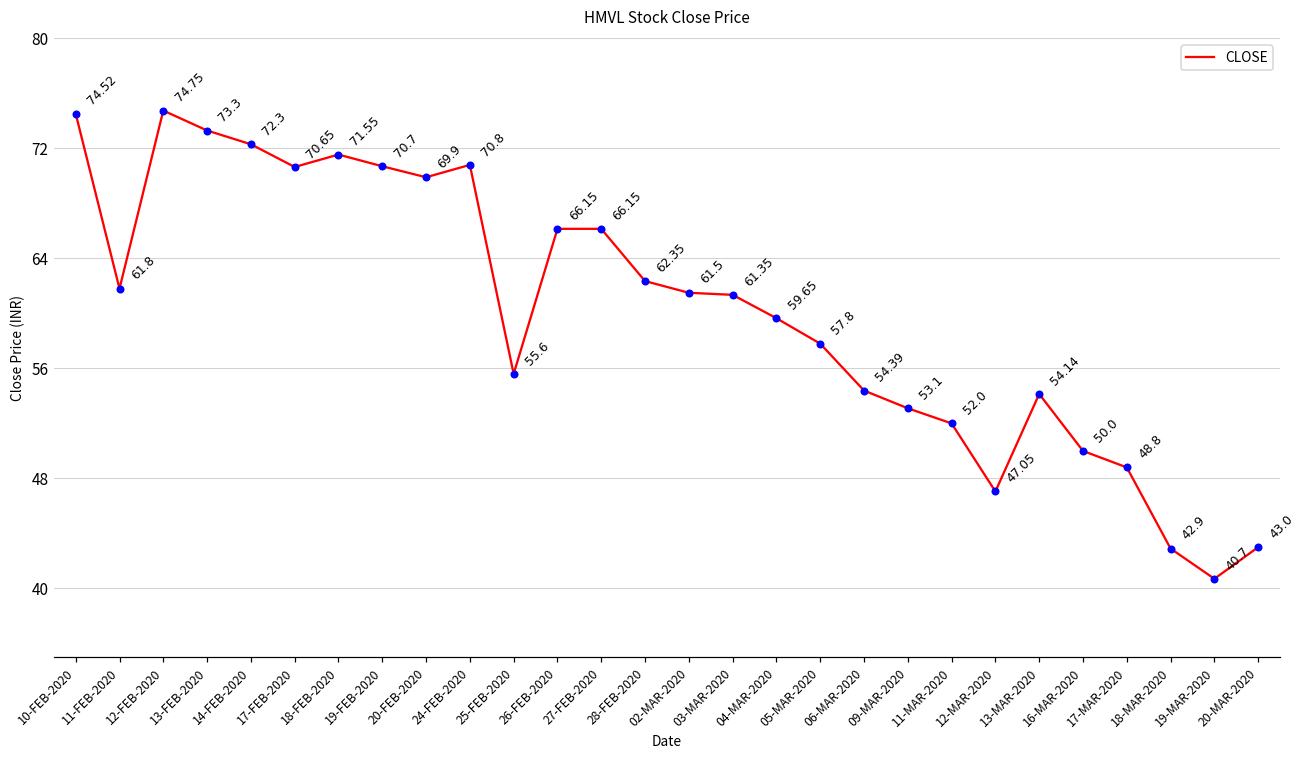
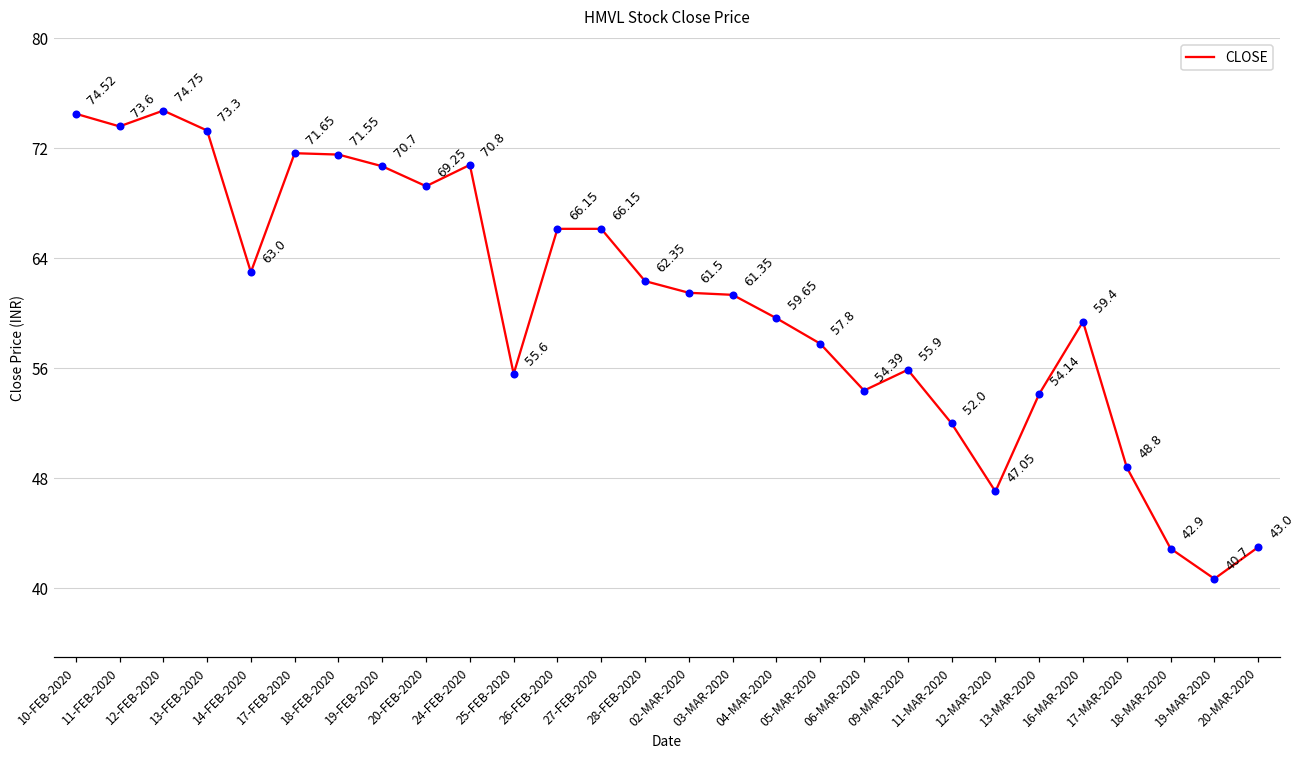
  {
    "10-FEB-2020": 74.52,
-   "11-FEB-2020": 61.8,
+   "11-FEB-2020": 73.6,
    "12-FEB-2020": 74.75,
    "13-FEB-2020": 73.3,
-   "14-FEB-2020": 72.3,
-   "17-FEB-2020": 70.65,
+   "14-FEB-2020": 63.0,
+   "17-FEB-2020": 71.65,
    "18-FEB-2020": 71.55,
    "19-FEB-2020": 70.7,
-   "20-FEB-2020": 69.9,
+   "20-FEB-2020": 69.25,
    "24-FEB-2020": 70.8,
    "25-FEB-2020": 55.6,
    "27-FEB-2020": 66.15,
    "28-FEB-2020": 62.35,
    "02-MAR-2020": 61.5,
    "03-MAR-2020": 61.35,
    "04-MAR-2020": 59.65,
    "05-MAR-2020": 57.8,
    "06-MAR-2020": 54.39,
-   "09-MAR-2020": 53.1,
+   "09-MAR-2020": 55.9,
    "11-MAR-2020": 52.0,
    "12-MAR-2020": 47.05,
    "13-MAR-2020": 54.14,
-   "16-MAR-2020": 50.0,
+   "16-MAR-2020": 59.4,
    "17-MAR-2020": 48.8,
    "18-MAR-2020": 42.9,
    "19-MAR-2020": 40.7,
    "20-MAR-2020": 43.0
  }
